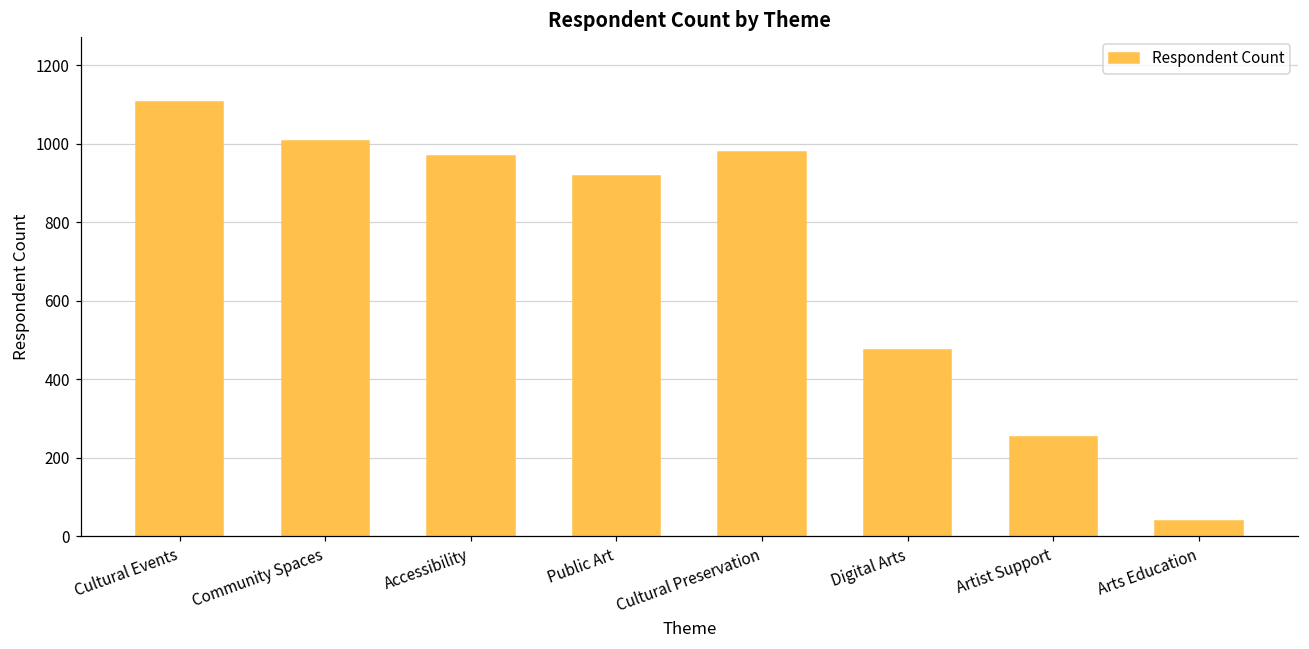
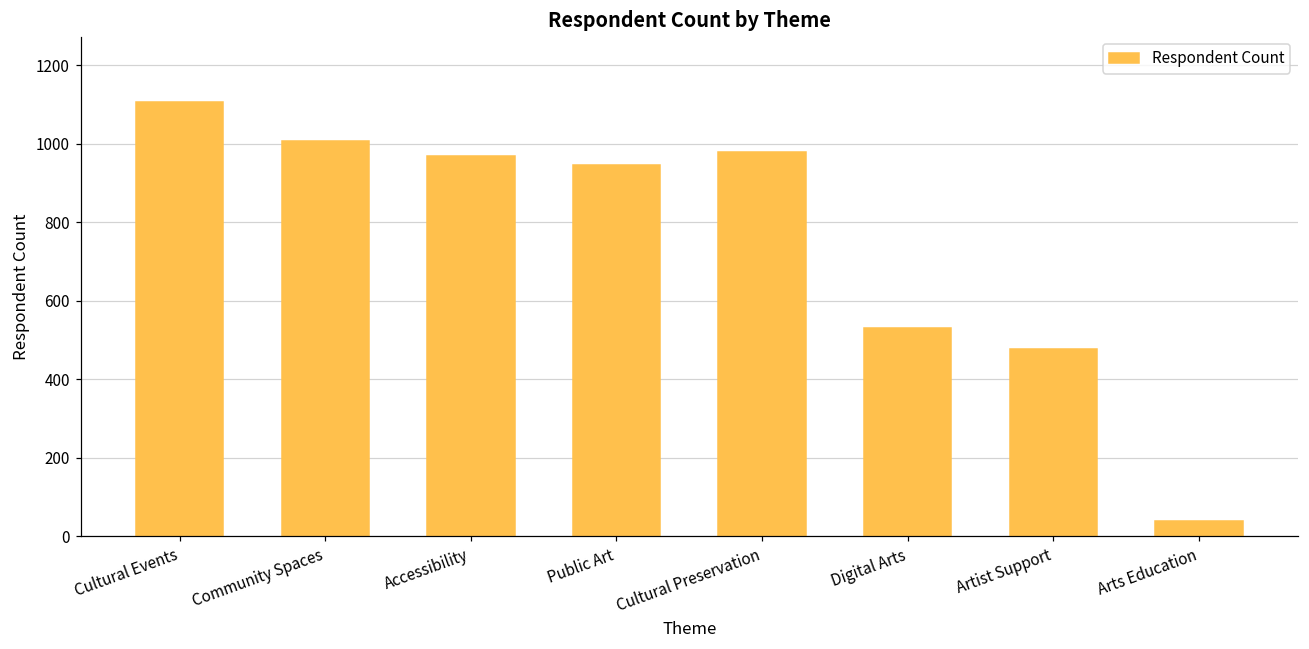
  {
    "Cultural Events": 1110,
    "Community Spaces": 1010,
    "Accessibility": 970,
-   "Public Art": 920,
+   "Public Art": 950,
    "Cultural Preservation": 980,
-   "Digital Arts": 480,
-   "Artist Support": 250,
+   "Digital Arts": 530,
+   "Artist Support": 480,
    "Arts Education": 40
  }
